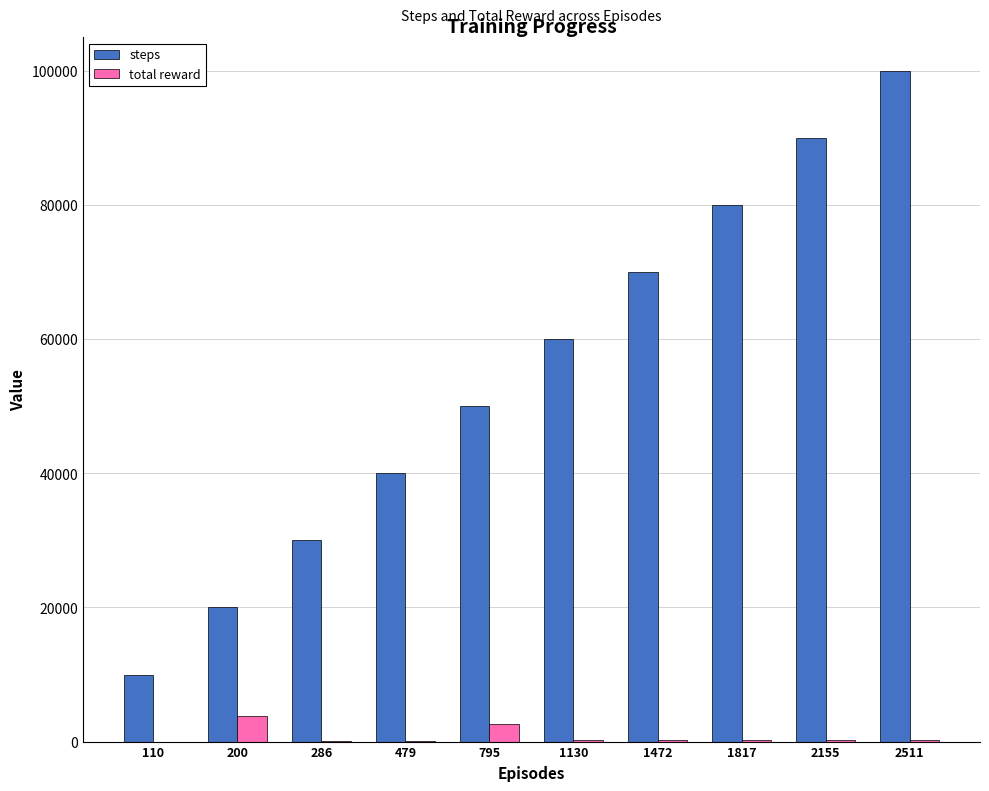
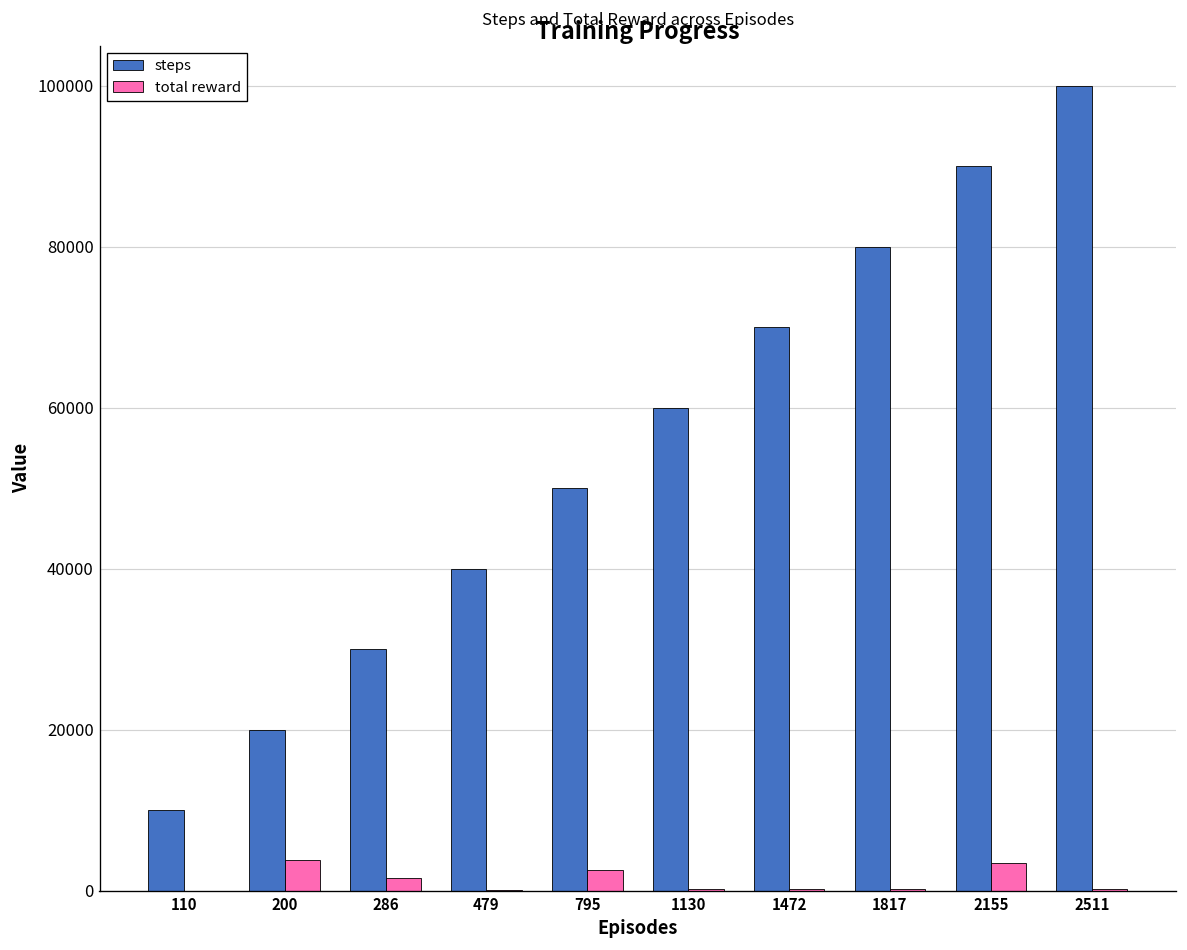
  {
    "steps": {
      "110": 10000,
      "200": 20000,
      "286": 30000,
      "479": 40000,
      "795": 50000,
      "1130": 60000,
      "1472": 70000,
      "1817": 80000,
      "2155": 90000,
      "2511": 100000
    },
    "total reward": {
      "200": 4000,
-     "286": 0,
+     "286": 2000,
      "795": 3000,
-     "2155": 0
+     "2155": 4000
    }
  }
